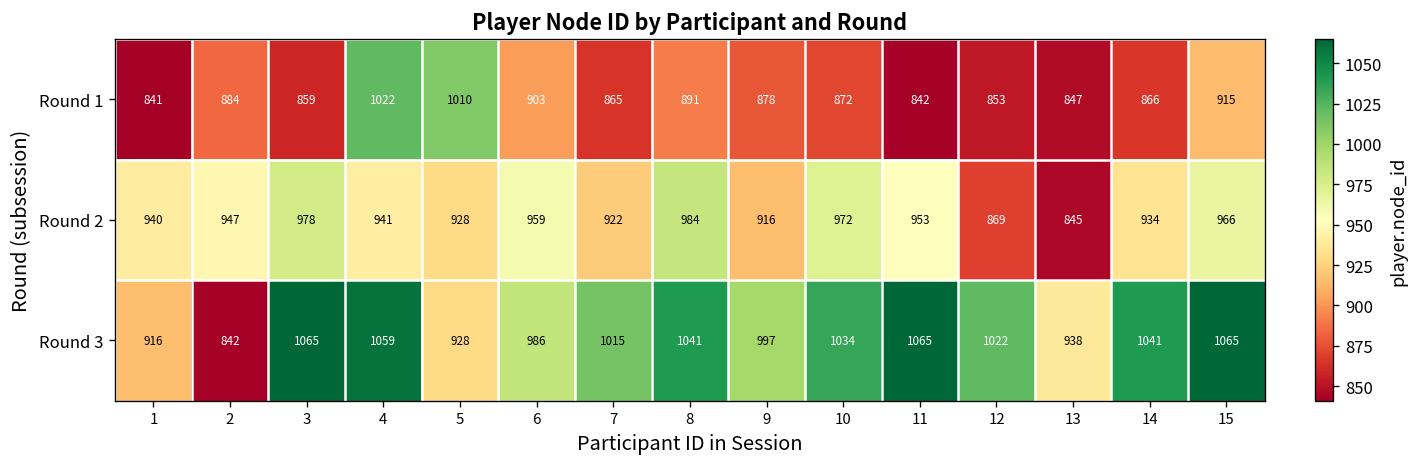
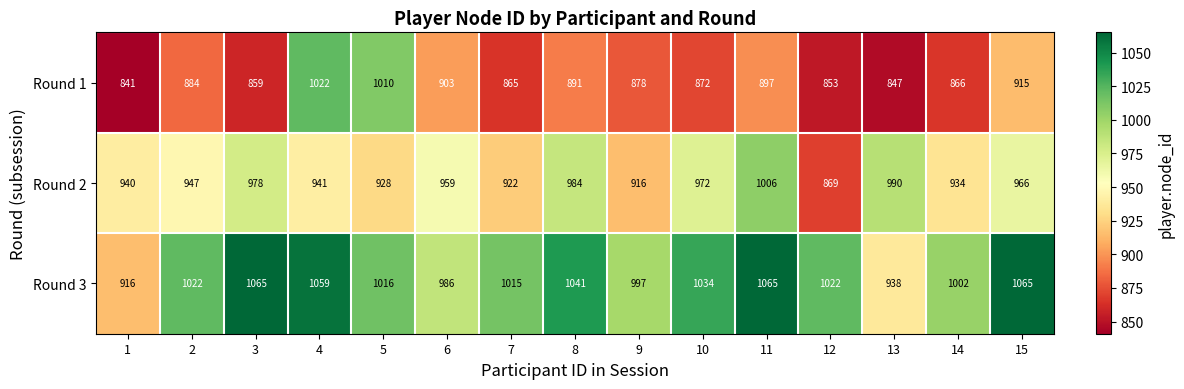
  {
    "Round 1": {
      "1": 841,
      "2": 884,
      "3": 859,
      "4": 1022,
      "5": 1010,
      "6": 903,
      "7": 865,
      "8": 891,
      "9": 878,
      "10": 872,
-     "11": 842,
+     "11": 897,
      "12": 853,
      "13": 847,
      "14": 866,
      "15": 915
    },
    "Round 2": {
      "1": 940,
      "2": 947,
      "3": 978,
      "4": 941,
      "5": 928,
      "6": 959,
      "7": 922,
      "8": 984,
      "9": 916,
      "10": 972,
-     "11": 953,
+     "11": 1006,
      "12": 869,
-     "13": 845,
+     "13": 990,
      "14": 934,
      "15": 966
    },
    "Round 3": {
      "1": 916,
-     "2": 842,
+     "2": 1022,
      "3": 1065,
      "4": 1059,
-     "5": 928,
+     "5": 1016,
      "6": 986,
      "7": 1015,
      "8": 1041,
      "9": 997,
      "10": 1034,
      "11": 1065,
      "12": 1022,
      "13": 938,
-     "14": 1041,
+     "14": 1002,
      "15": 1065
    }
  }
